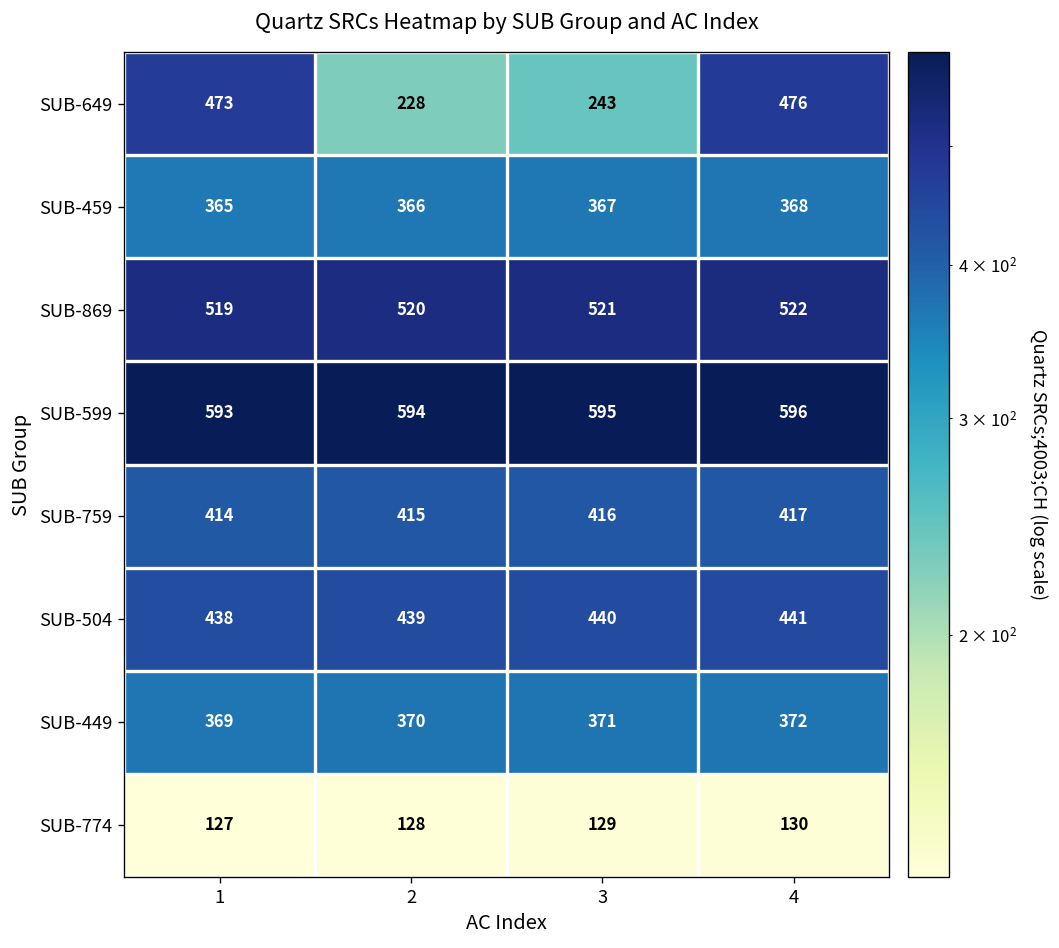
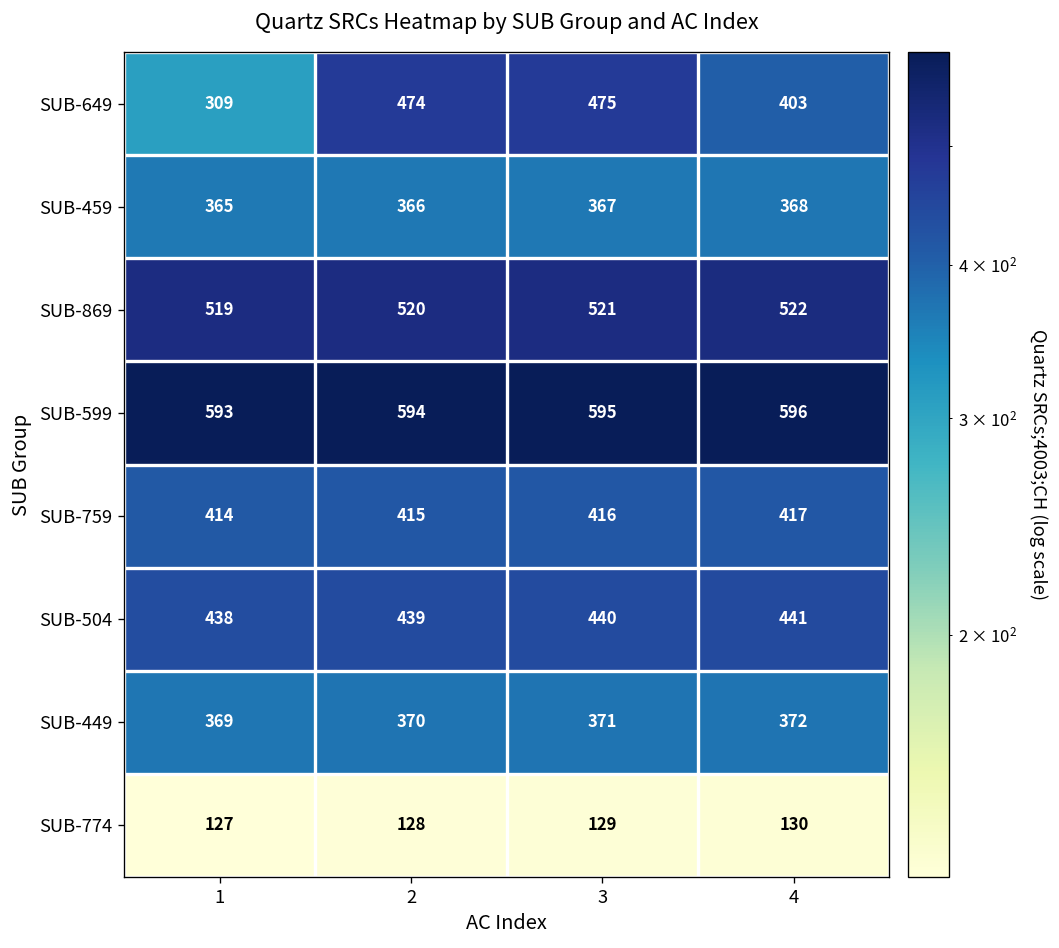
  {
    "SUB-649": {
-     "1": 473,
-     "2": 228,
-     "3": 243,
-     "4": 476
+     "1": 309,
+     "2": 474,
+     "3": 475,
+     "4": 403
    },
    "SUB-459": {
      "1": 365,
      "2": 366,
      "3": 367,
      "4": 368
    },
    "SUB-869": {
      "1": 519,
      "2": 520,
      "3": 521,
      "4": 522
    },
    "SUB-599": {
      "1": 593,
      "2": 594,
      "3": 595,
      "4": 596
    },
    "SUB-759": {
      "1": 414,
      "2": 415,
      "3": 416,
      "4": 417
    },
    "SUB-504": {
      "1": 438,
      "2": 439,
      "3": 440,
      "4": 441
    },
    "SUB-449": {
      "1": 369,
      "2": 370,
      "3": 371,
      "4": 372
    },
    "SUB-774": {
      "1": 127,
      "2": 128,
      "3": 129,
      "4": 130
    }
  }
